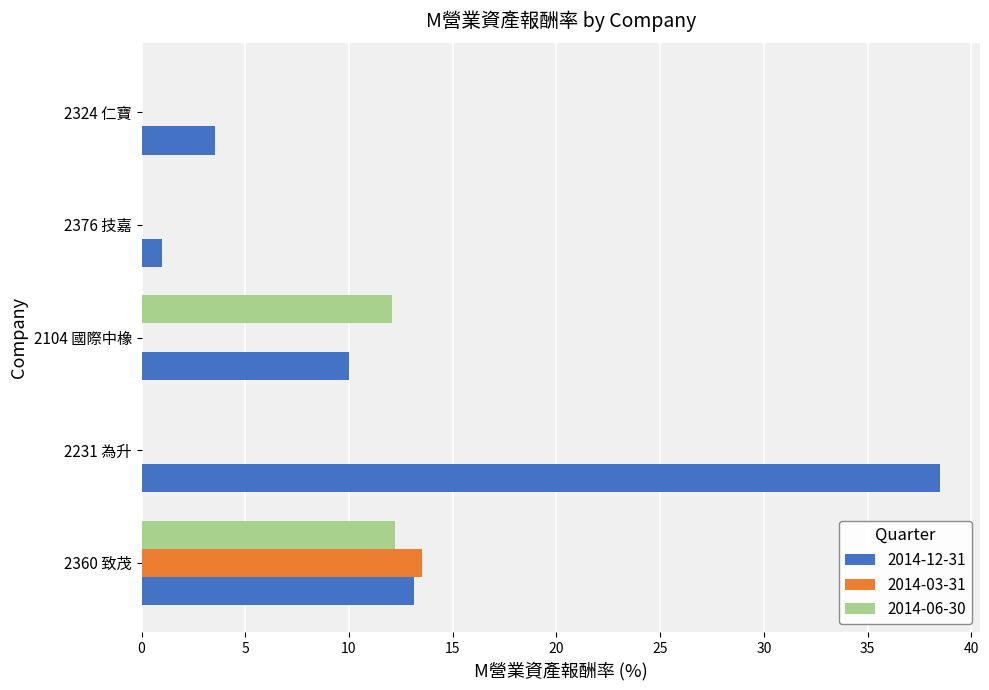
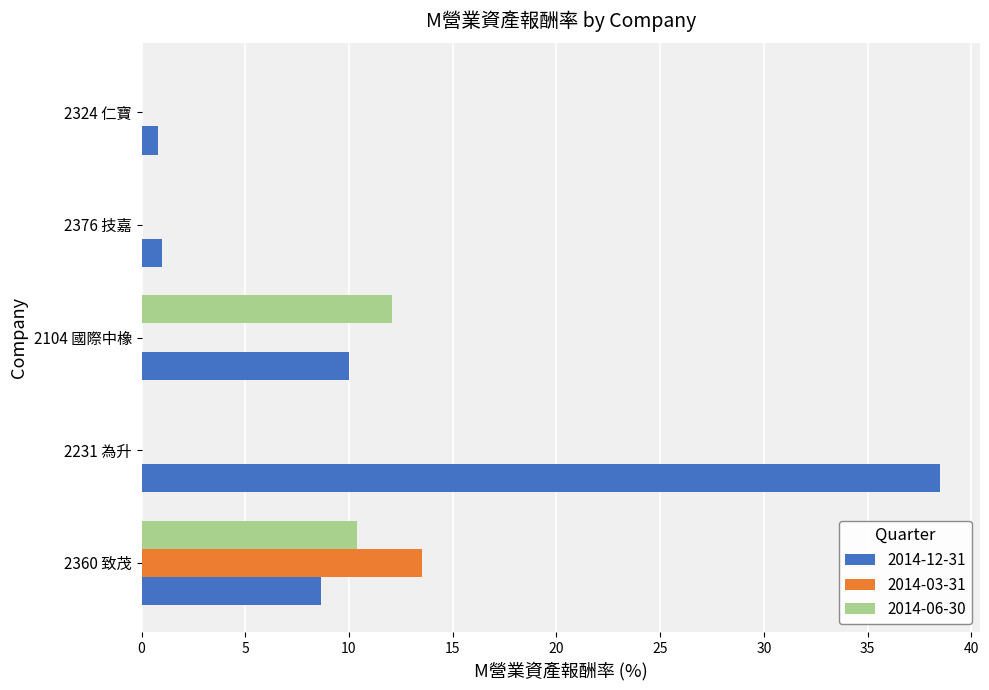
  {
    "2014-12-31": {
-     "2324 仁寶": 3.6,
+     "2324 仁寶": 0.8,
      "2376 技嘉": 1.0,
      "2104 國際中橡": 10.0,
      "2231 為升": 38.5,
-     "2360 致茂": 13.2
+     "2360 致茂": 8.7
    },
    "2014-03-31": {
      "2324 仁寶": 0.0,
      "2376 技嘉": 0.0,
      "2104 國際中橡": 0.0,
      "2231 為升": 0.0,
      "2360 致茂": 13.5
    },
    "2014-06-30": {
      "2324 仁寶": 0.0,
      "2376 技嘉": 0.0,
      "2104 國際中橡": 12.1,
      "2231 為升": 0.0,
-     "2360 致茂": 12.2
+     "2360 致茂": 10.4
    }
  }
